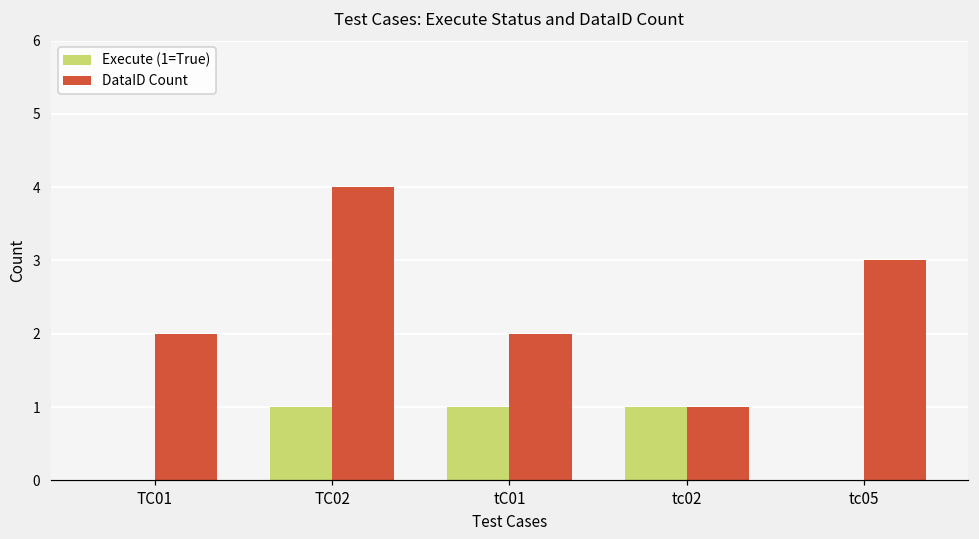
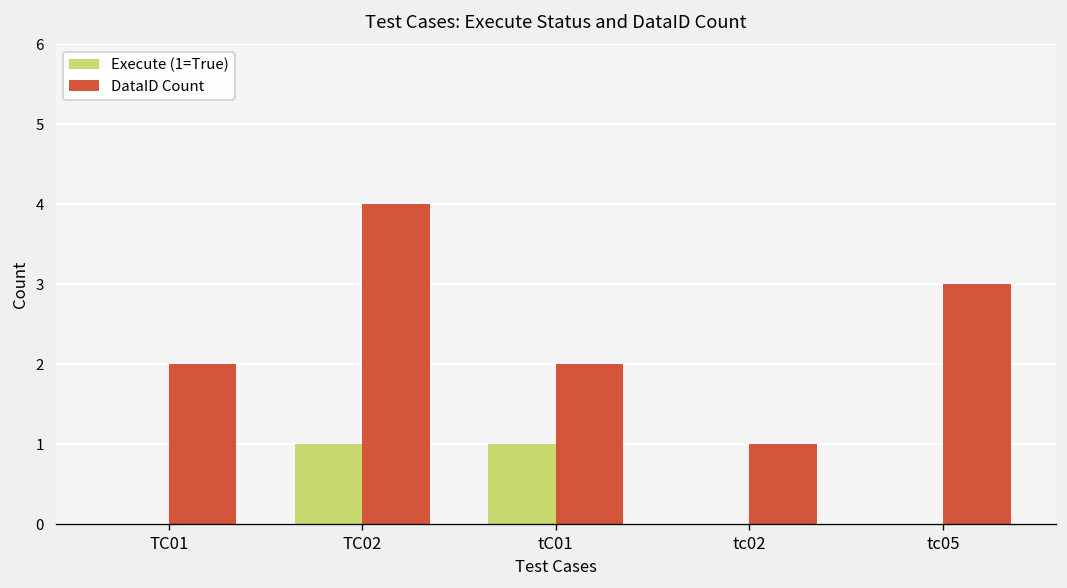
  {
    "Execute (1=True)": {
      "TC01": 0,
      "TC02": 1,
      "tC01": 1,
-     "tc02": 1,
+     "tc02": 0,
      "tc05": 0
    },
    "DataID Count": {
      "TC01": 2,
      "TC02": 4,
      "tC01": 2,
      "tc02": 1,
      "tc05": 3
    }
  }
